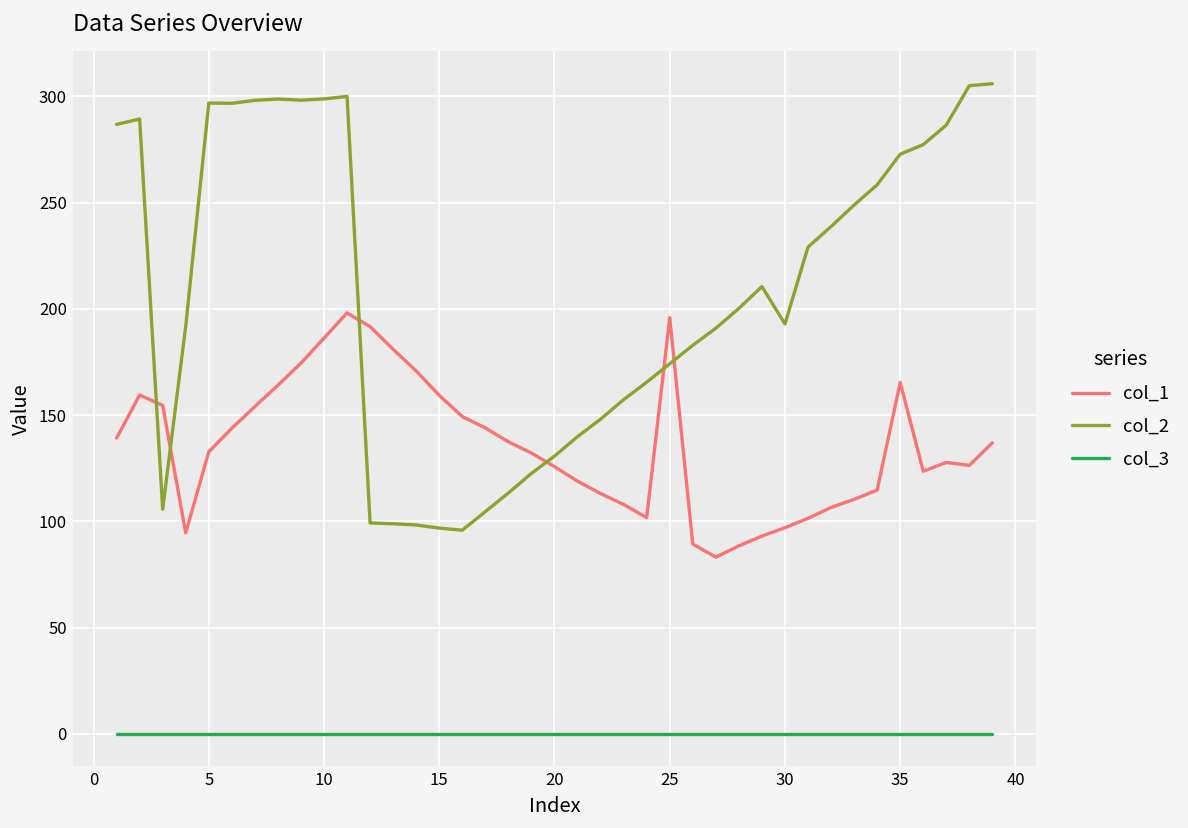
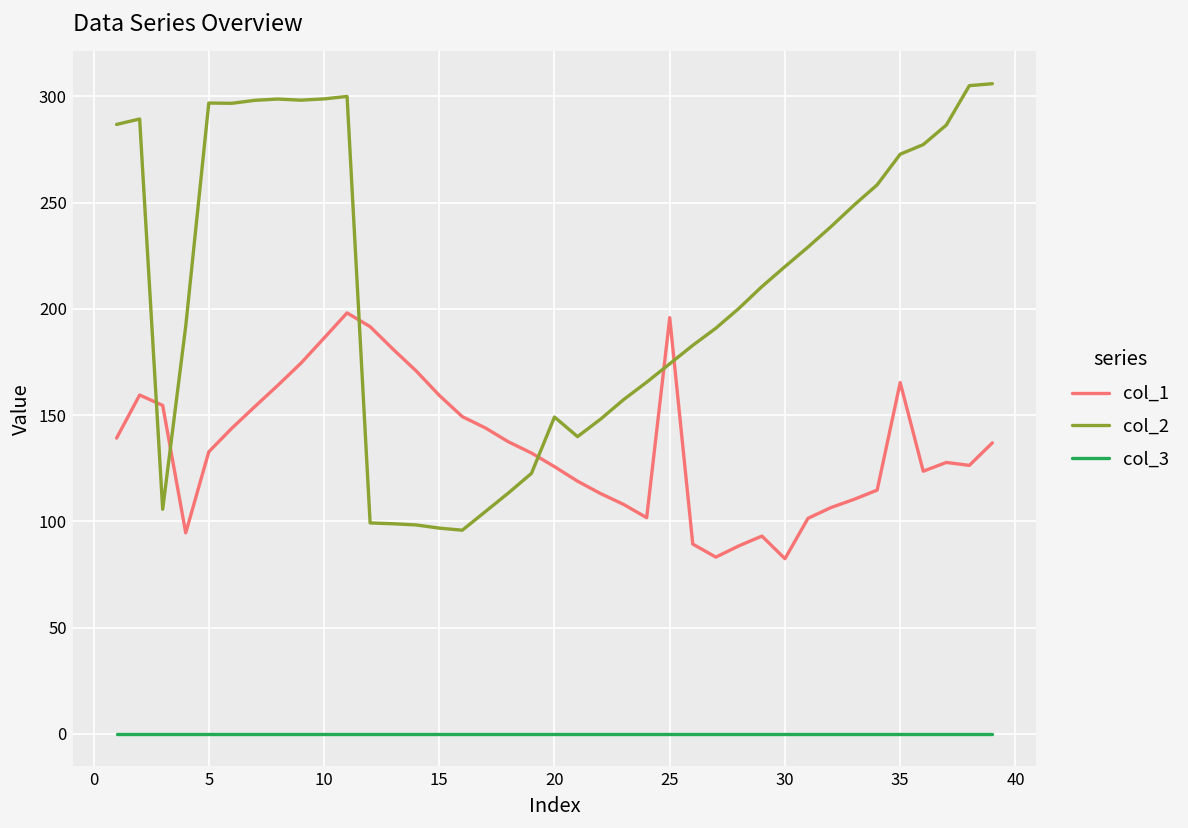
  {
    "col_1": {
      "5": 133,
      "10": 186,
      "15": 159,
      "20": 126,
      "25": 196,
-     "30": 97,
+     "30": 82,
      "35": 165
    },
    "col_2": {
      "5": 297,
      "10": 299,
      "15": 97,
-     "20": 131,
+     "20": 149,
      "25": 174,
-     "30": 193,
+     "30": 220,
      "35": 273
    },
    "col_3": {
      "5": 0,
      "10": 0,
      "15": 0,
      "20": 0,
      "25": 0,
      "30": 0,
      "35": 0
    }
  }
